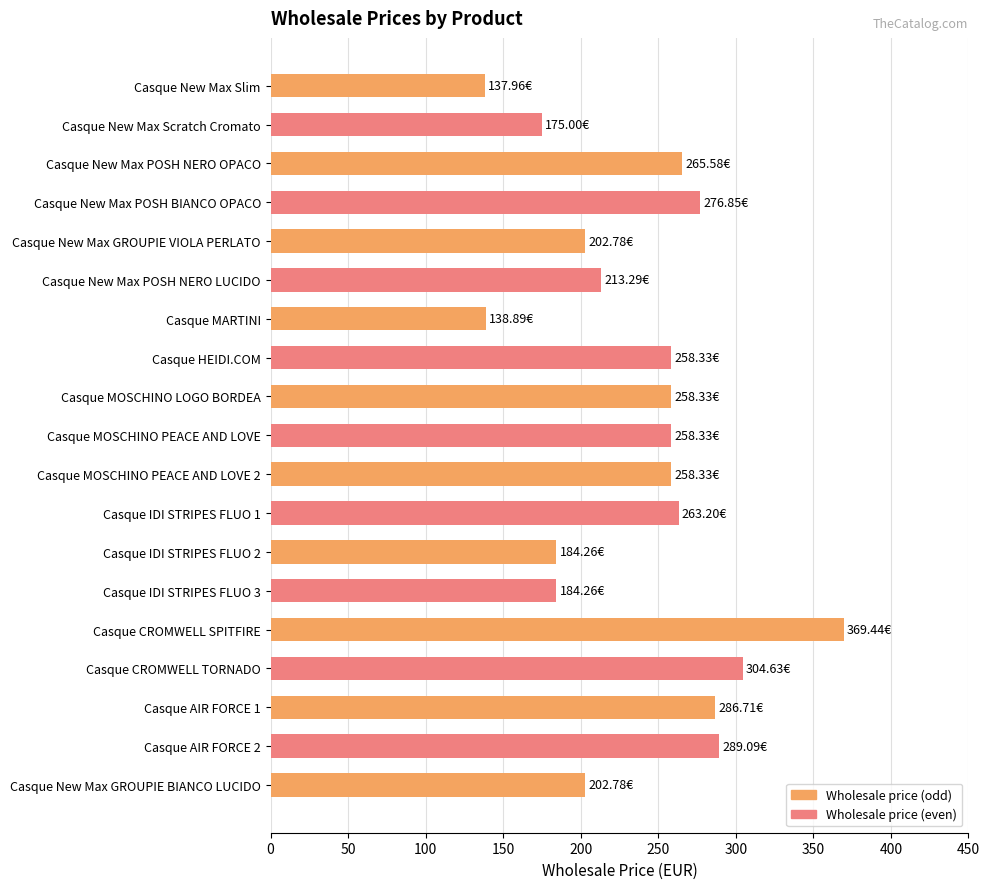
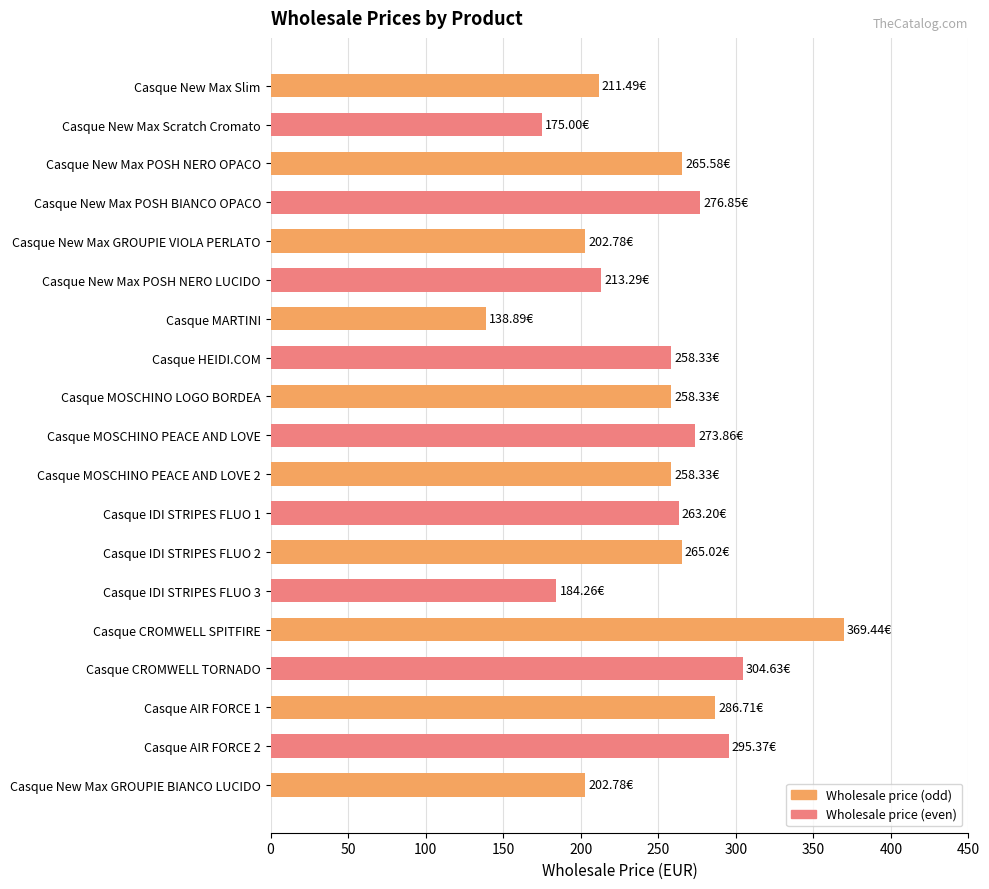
  {
-   "Casque New Max Slim": "137.96€",
+   "Casque New Max Slim": "211.49€",
    "Casque New Max Scratch Cromato": "175.00€",
    "Casque New Max POSH NERO OPACO": "265.58€",
    "Casque New Max POSH BIANCO OPACO": "276.85€",
    "Casque New Max GROUPIE VIOLA PERLATO": "202.78€",
    "Casque New Max POSH NERO LUCIDO": "213.29€",
    "Casque MARTINI": "138.89€",
    "Casque HEIDI.COM": "258.33€",
    "Casque MOSCHINO LOGO BORDEA": "258.33€",
-   "Casque MOSCHINO PEACE AND LOVE": "258.33€",
+   "Casque MOSCHINO PEACE AND LOVE": "273.86€",
    "Casque MOSCHINO PEACE AND LOVE 2": "258.33€",
    "Casque IDI STRIPES FLUO 1": "263.20€",
-   "Casque IDI STRIPES FLUO 2": "184.26€",
+   "Casque IDI STRIPES FLUO 2": "265.02€",
    "Casque IDI STRIPES FLUO 3": "184.26€",
    "Casque CROMWELL SPITFIRE": "369.44€",
    "Casque CROMWELL TORNADO": "304.63€",
    "Casque AIR FORCE 1": "286.71€",
-   "Casque AIR FORCE 2": "289.09€",
+   "Casque AIR FORCE 2": "295.37€",
    "Casque New Max GROUPIE BIANCO LUCIDO": "202.78€"
  }
